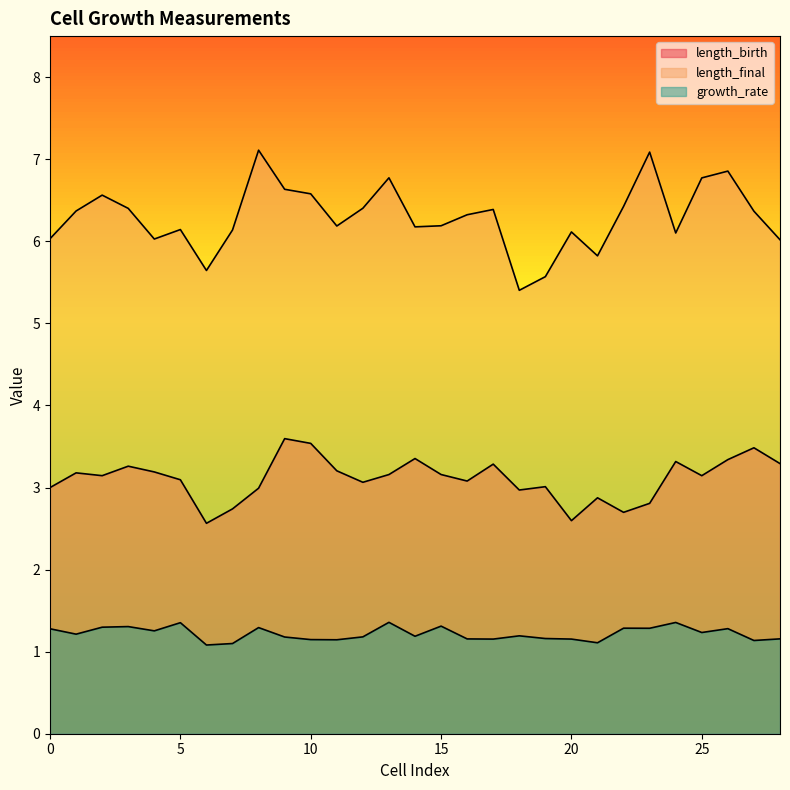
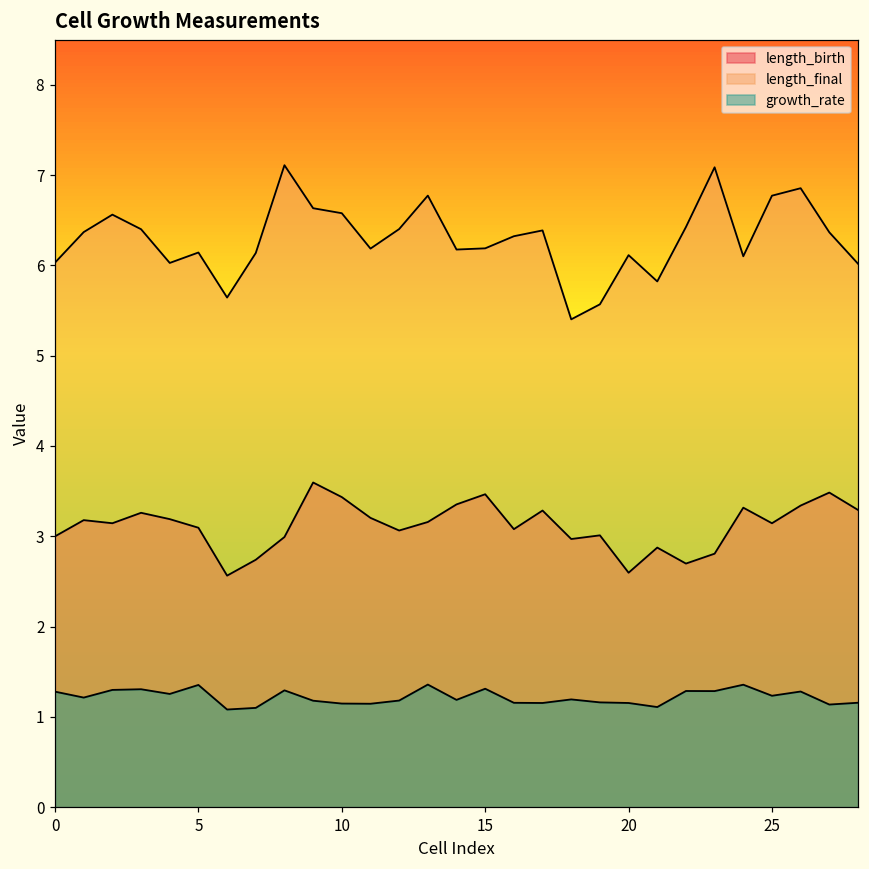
  {
    "length_birth": {
      "0": 3.0,
      "5": 3.1,
-     "10": 3.5,
-     "15": 3.2,
+     "10": 3.4,
+     "15": 3.5,
      "20": 2.6,
      "25": 3.1
    },
    "length_final": {
      "0": 6.0,
      "5": 6.1,
      "10": 6.6,
      "15": 6.2,
      "20": 6.1,
      "25": 6.8
    },
    "growth_rate": {
      "0": 1.3,
      "5": 1.4,
      "10": 1.1,
      "15": 1.3,
      "20": 1.2,
      "25": 1.2
    }
  }
